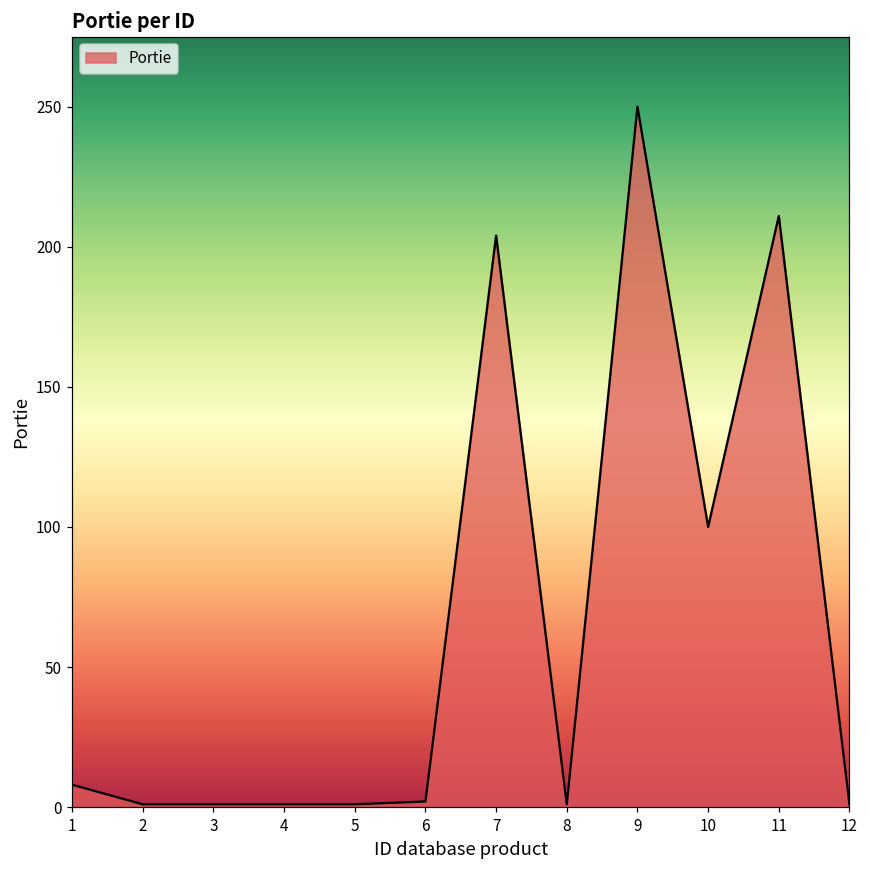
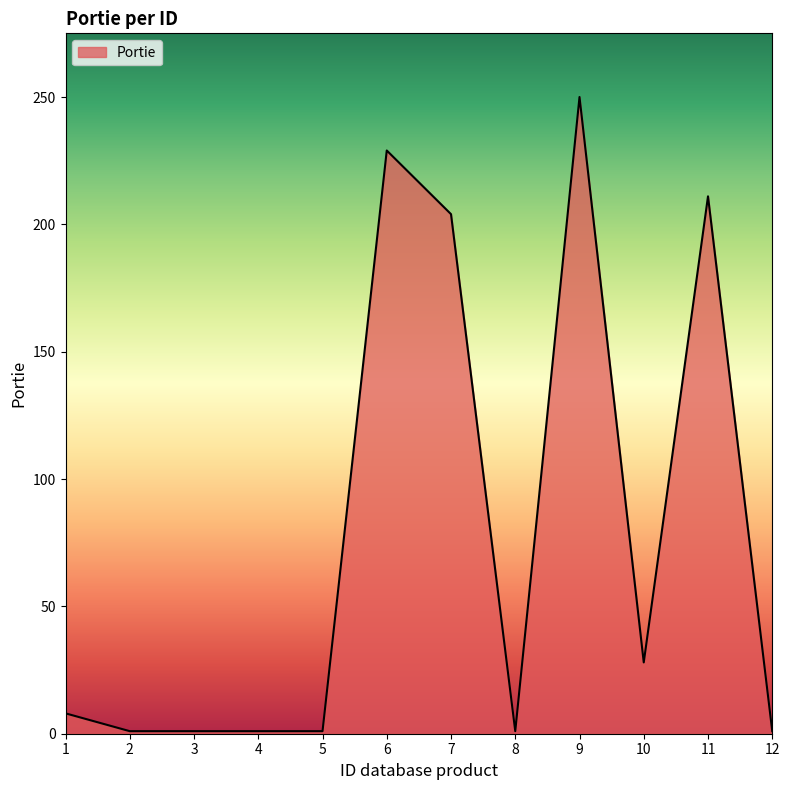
  {
    "1": 8,
    "2": 1,
    "3": 1,
    "4": 1,
    "5": 1,
-   "6": 2,
+   "6": 229,
    "7": 204,
    "8": 1,
    "9": 250,
-   "10": 100,
+   "10": 28,
    "11": 211,
    "12": 1
  }
